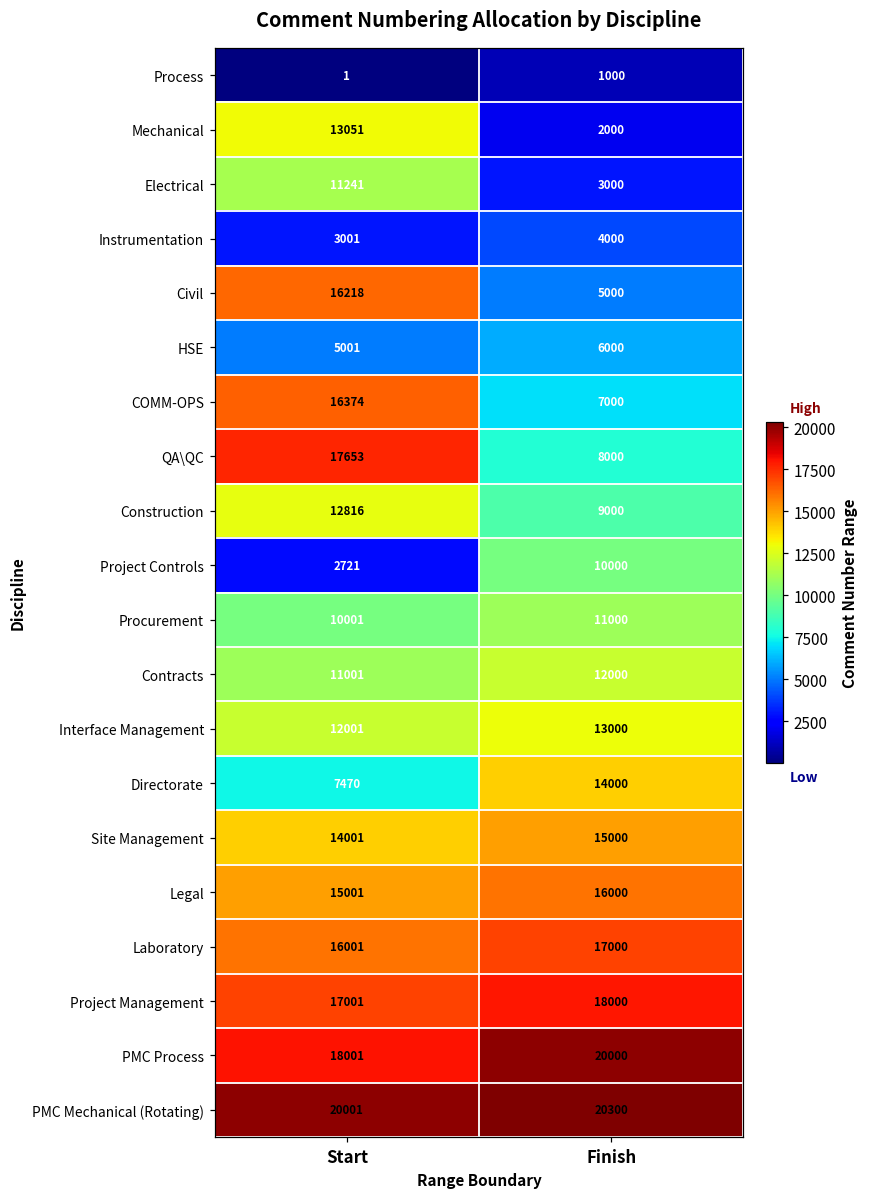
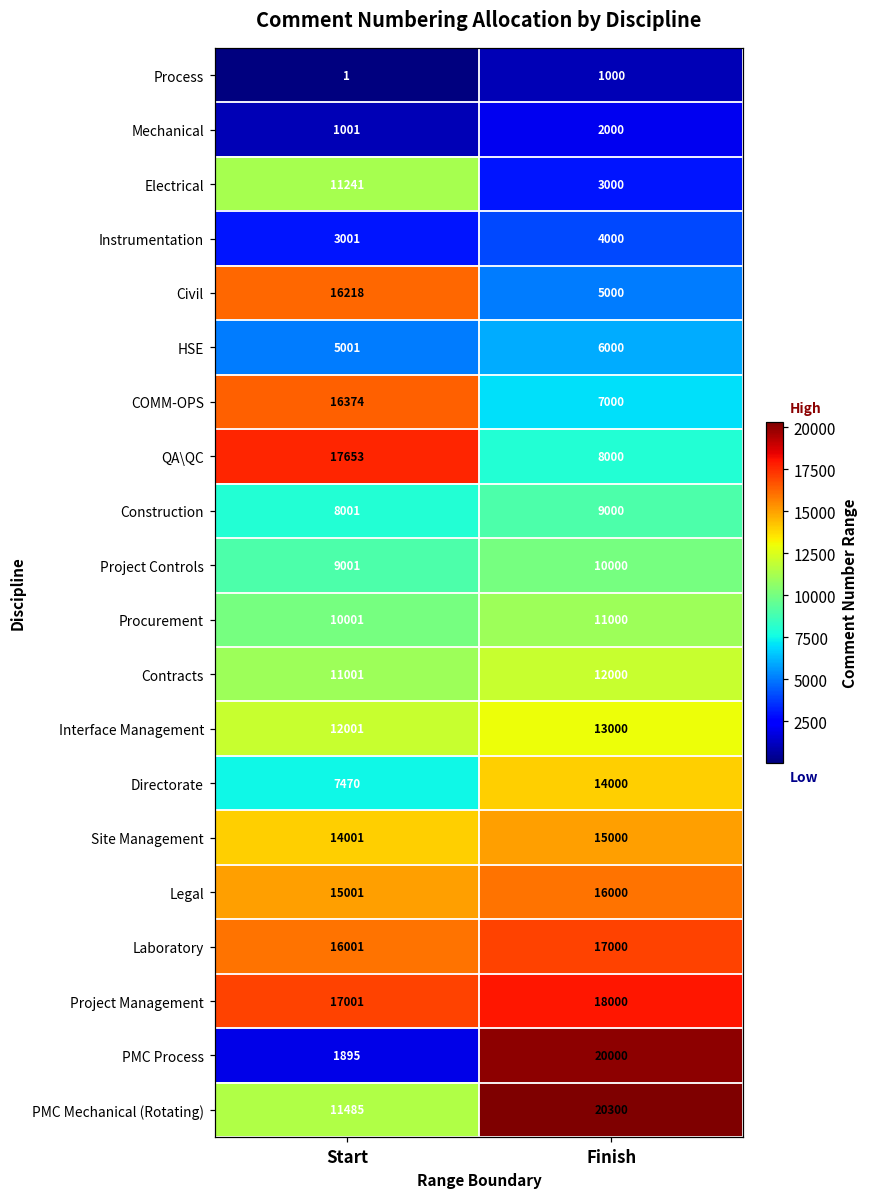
  {
    "Process": {
      "Start": 1,
      "Finish": 1000
    },
    "Mechanical": {
-     "Start": 13051,
+     "Start": 1001,
      "Finish": 2000
    },
    "Electrical": {
      "Start": 11241,
      "Finish": 3000
    },
    "Instrumentation": {
      "Start": 3001,
      "Finish": 4000
    },
    "Civil": {
      "Start": 16218,
      "Finish": 5000
    },
    "HSE": {
      "Start": 5001,
      "Finish": 6000
    },
    "COMM-OPS": {
      "Start": 16374,
      "Finish": 7000
    },
    "QA\\QC": {
      "Start": 17653,
      "Finish": 8000
    },
    "Construction": {
-     "Start": 12816,
+     "Start": 8001,
      "Finish": 9000
    },
    "Project Controls": {
-     "Start": 2721,
+     "Start": 9001,
      "Finish": 10000
    },
    "Procurement": {
      "Start": 10001,
      "Finish": 11000
    },
    "Contracts": {
      "Start": 11001,
      "Finish": 12000
    },
    "Interface Management": {
      "Start": 12001,
      "Finish": 13000
    },
    "Directorate": {
      "Start": 7470,
      "Finish": 14000
    },
    "Site Management": {
      "Start": 14001,
      "Finish": 15000
    },
    "Legal": {
      "Start": 15001,
      "Finish": 16000
    },
    "Laboratory": {
      "Start": 16001,
      "Finish": 17000
    },
    "Project Management": {
      "Start": 17001,
      "Finish": 18000
    },
    "PMC Process": {
-     "Start": 18001,
+     "Start": 1895,
      "Finish": 20000
    },
    "PMC Mechanical (Rotating)": {
-     "Start": 20001,
+     "Start": 11485,
      "Finish": 20300
    }
  }
